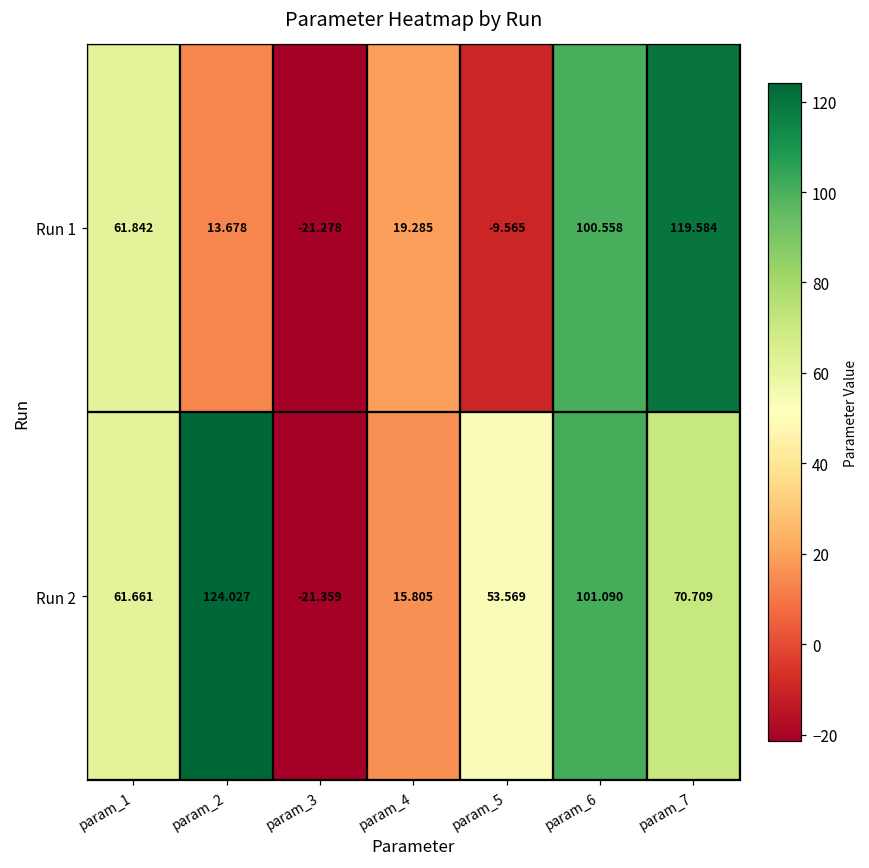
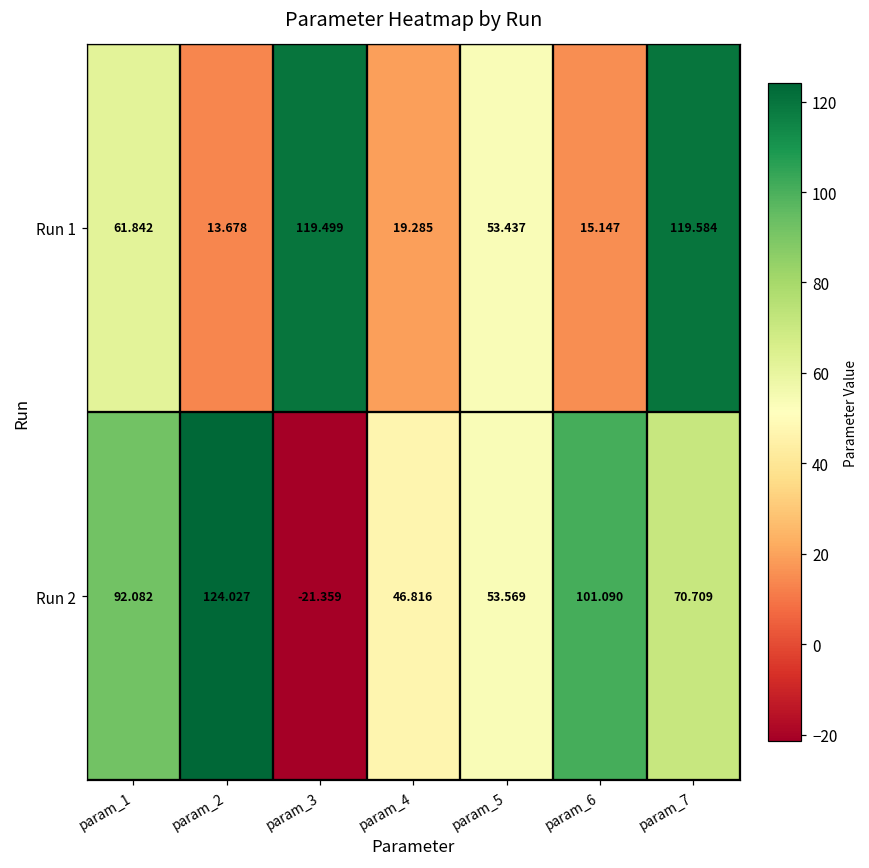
  {
    "Run 1": {
      "param_1": 61.842,
      "param_2": 13.678,
-     "param_3": -21.278,
+     "param_3": 119.499,
      "param_4": 19.285,
-     "param_5": -9.565,
-     "param_6": 100.558,
+     "param_5": 53.437,
+     "param_6": 15.147,
      "param_7": 119.584
    },
    "Run 2": {
-     "param_1": 61.661,
+     "param_1": 92.082,
      "param_2": 124.027,
      "param_3": -21.359,
-     "param_4": 15.805,
+     "param_4": 46.816,
      "param_5": 53.569,
      "param_6": 101.090,
      "param_7": 70.709
    }
  }
